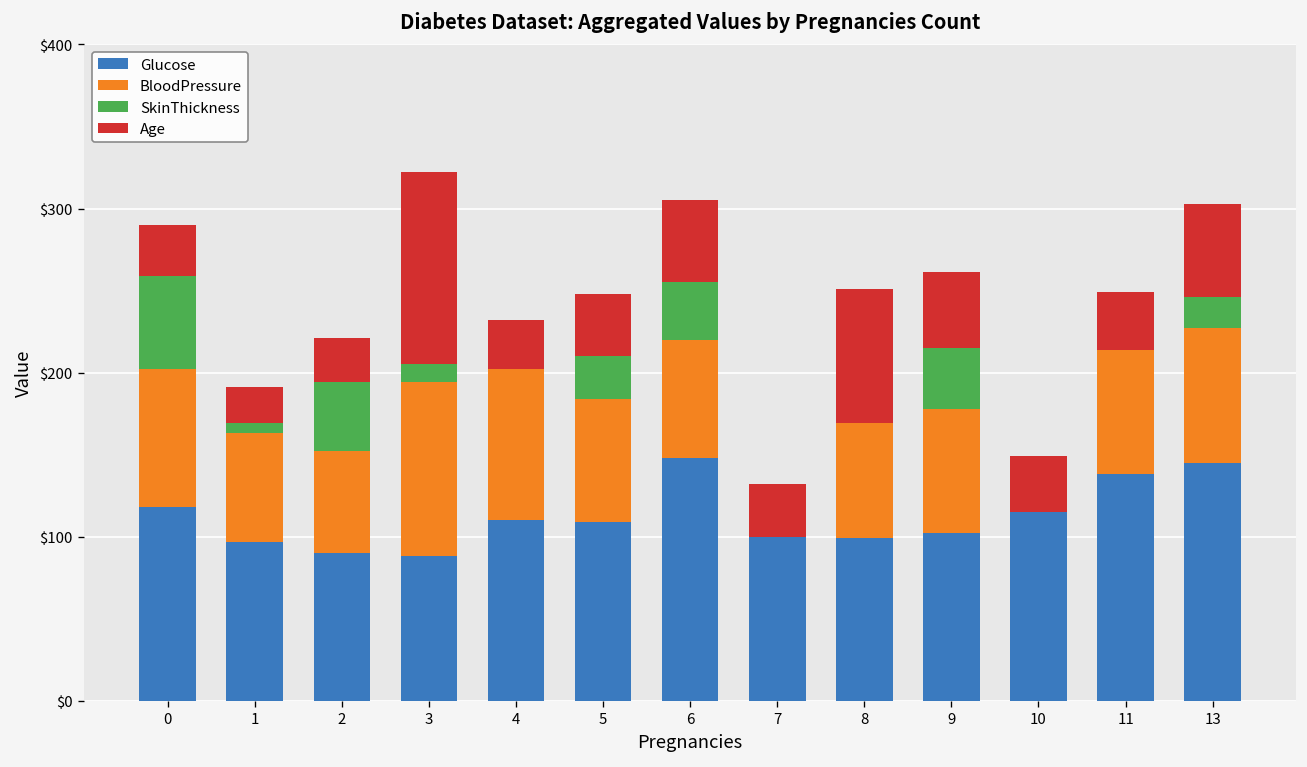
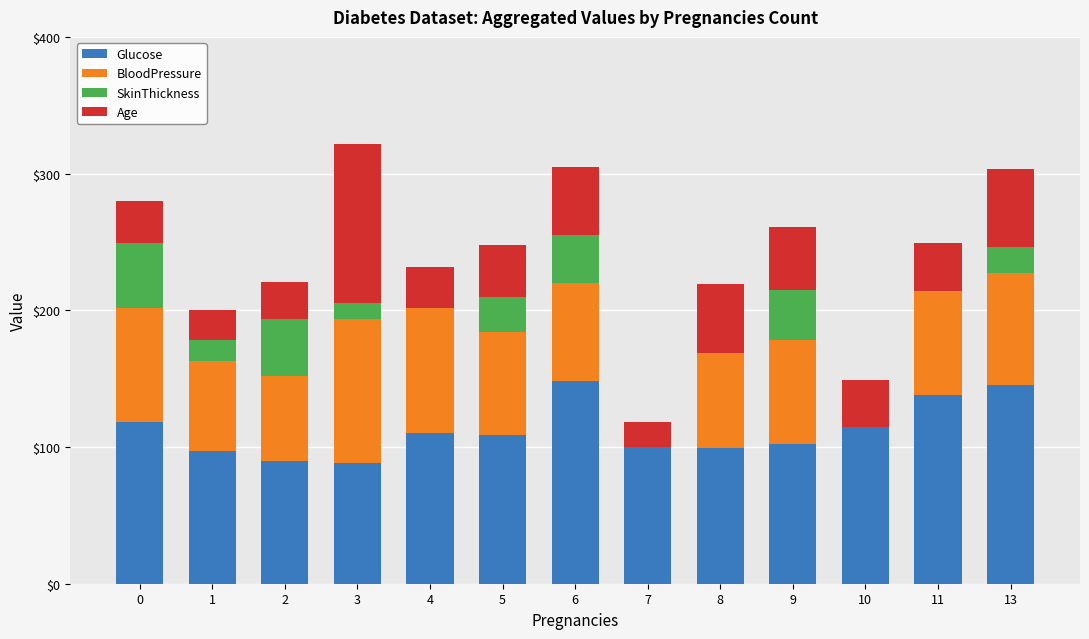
  {
    "Glucose": {
      "0": "$118",
      "1": "$97",
      "2": "$90",
      "3": "$88",
      "4": "$110",
      "5": "$109",
      "6": "$148",
      "7": "$100",
      "8": "$99",
      "9": "$102",
      "10": "$115",
      "11": "$138",
      "13": "$145"
    },
    "BloodPressure": {
      "0": "$84",
      "1": "$66",
      "2": "$62",
      "3": "$106",
      "4": "$92",
      "5": "$75",
      "6": "$72",
      "7": "$0",
      "8": "$70",
      "9": "$76",
      "10": "$0",
      "11": "$76",
      "13": "$82"
    },
    "SkinThickness": {
-     "0": "$57",
-     "1": "$6",
+     "0": "$47",
+     "1": "$15",
      "2": "$42",
      "3": "$11",
      "4": "$0",
      "5": "$26",
      "6": "$35",
      "7": "$0",
      "8": "$0",
      "9": "$37",
      "10": "$0",
      "11": "$0",
      "13": "$19"
    },
    "Age": {
      "0": "$31",
      "1": "$22",
      "2": "$27",
      "3": "$117",
      "4": "$30",
      "5": "$38",
      "6": "$50",
-     "7": "$32",
-     "8": "$82",
+     "7": "$18",
+     "8": "$50",
      "9": "$46",
      "10": "$34",
      "11": "$35",
      "13": "$57"
    }
  }
